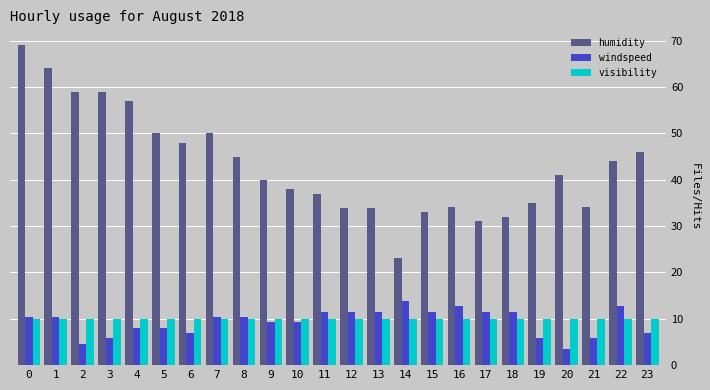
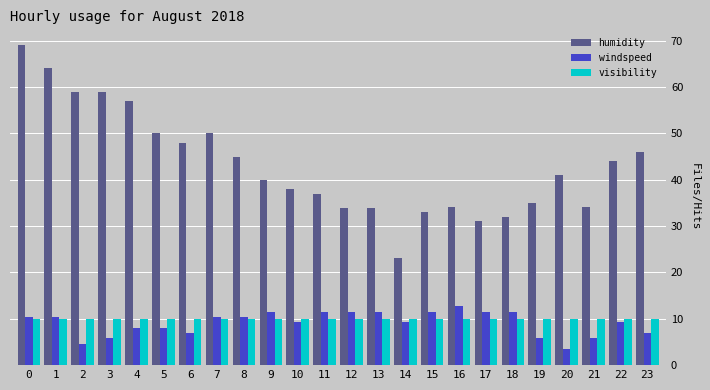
  {
    "humidity": {
      "0": 69,
      "1": 64,
      "2": 59,
      "3": 59,
      "4": 57,
      "5": 50,
      "6": 48,
      "7": 50,
      "8": 45,
      "9": 40,
      "10": 38,
      "11": 37,
      "12": 34,
      "13": 34,
      "14": 23,
      "15": 33,
      "16": 34,
      "17": 31,
      "18": 32,
      "19": 35,
      "20": 41,
      "21": 34,
      "22": 44,
      "23": 46
    },
    "windspeed": {
      "0": 10,
      "1": 10,
      "2": 5,
      "3": 6,
      "4": 8,
      "5": 8,
      "6": 7,
      "7": 10,
      "8": 10,
-     "9": 9,
+     "9": 12,
      "10": 9,
      "11": 12,
      "12": 12,
      "13": 12,
-     "14": 14,
+     "14": 9,
      "15": 12,
      "16": 13,
      "17": 12,
      "18": 12,
      "19": 6,
      "20": 4,
      "21": 6,
-     "22": 13,
+     "22": 9,
      "23": 7
    },
    "visibility": {
      "0": 10,
      "1": 10,
      "2": 10,
      "3": 10,
      "4": 10,
      "5": 10,
      "6": 10,
      "7": 10,
      "8": 10,
      "9": 10,
      "10": 10,
      "11": 10,
      "12": 10,
      "13": 10,
      "14": 10,
      "15": 10,
      "16": 10,
      "17": 10,
      "18": 10,
      "19": 10,
      "20": 10,
      "21": 10,
      "22": 10,
      "23": 10
    }
  }
